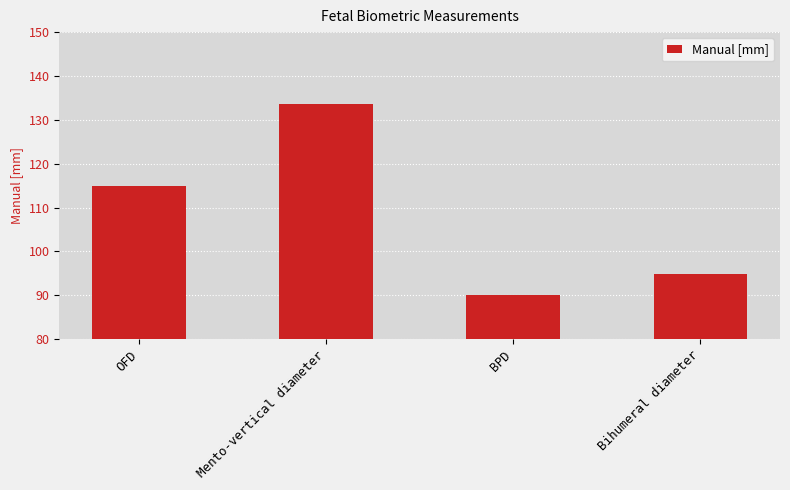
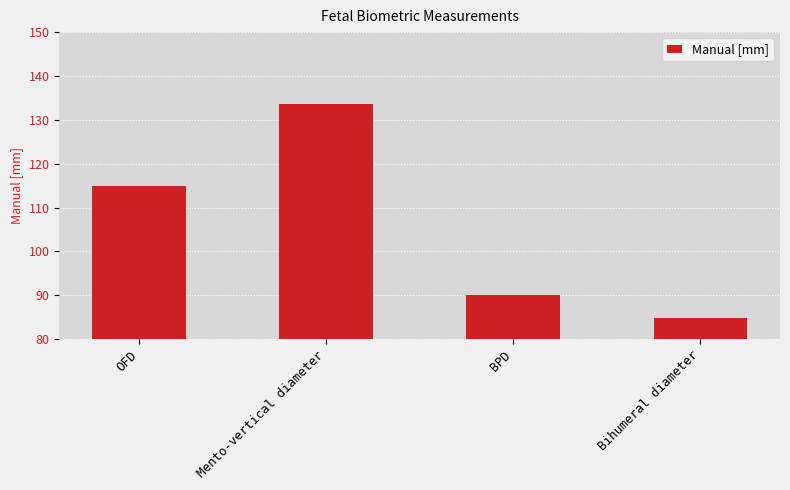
  {
    "OFD": 115,
    "Mento-vertical diameter": 134,
    "BPD": 90,
-   "Bihumeral diameter": 95
+   "Bihumeral diameter": 85
  }
